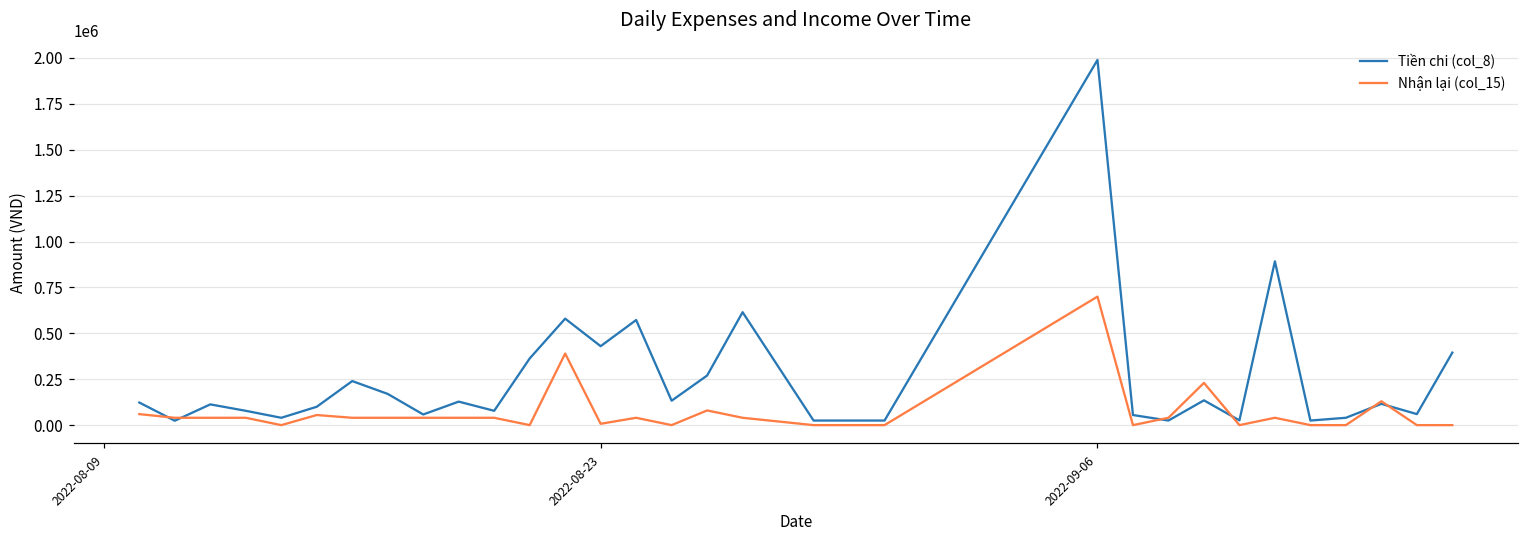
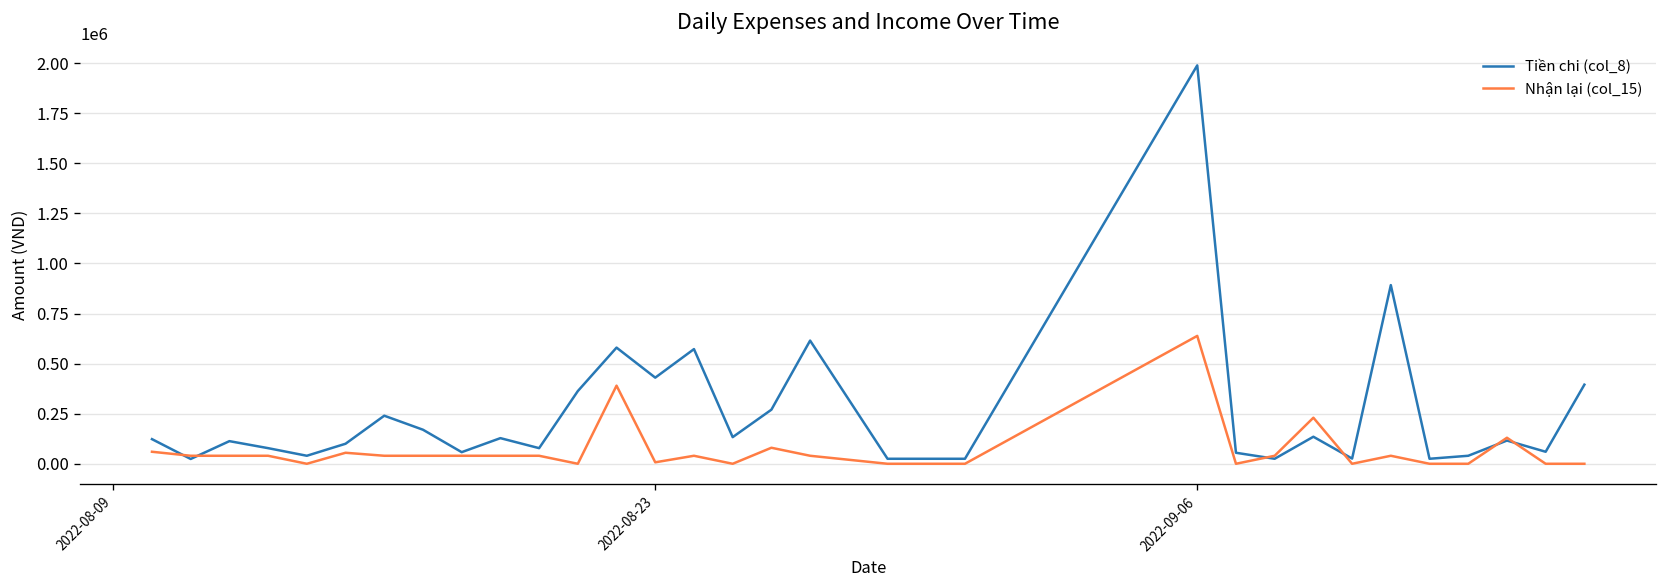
  {
    "Tiền chi (col_8)": {
      "2022-08-23": 430000,
      "2022-09-06": 1990000
    },
    "Nhận lại (col_15)": {
      "2022-08-23": 10000,
-     "2022-09-06": 700000
+     "2022-09-06": 640000
    }
  }
